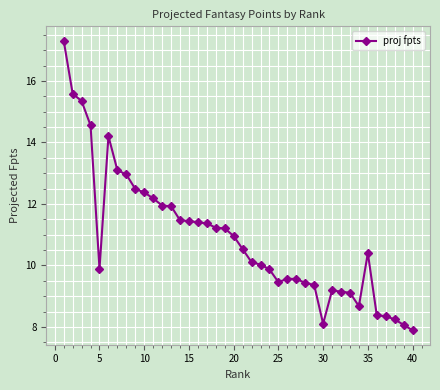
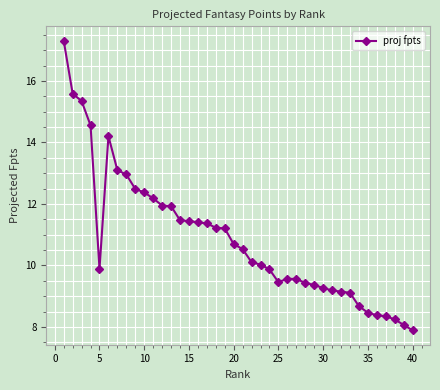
  {
    "5": 9.9,
    "10": 12.4,
    "15": 11.4,
-   "20": 11.0,
+   "20": 10.7,
    "25": 9.5,
-   "30": 8.1,
-   "35": 10.4,
+   "30": 9.3,
+   "35": 8.5,
    "40": 7.9
  }
